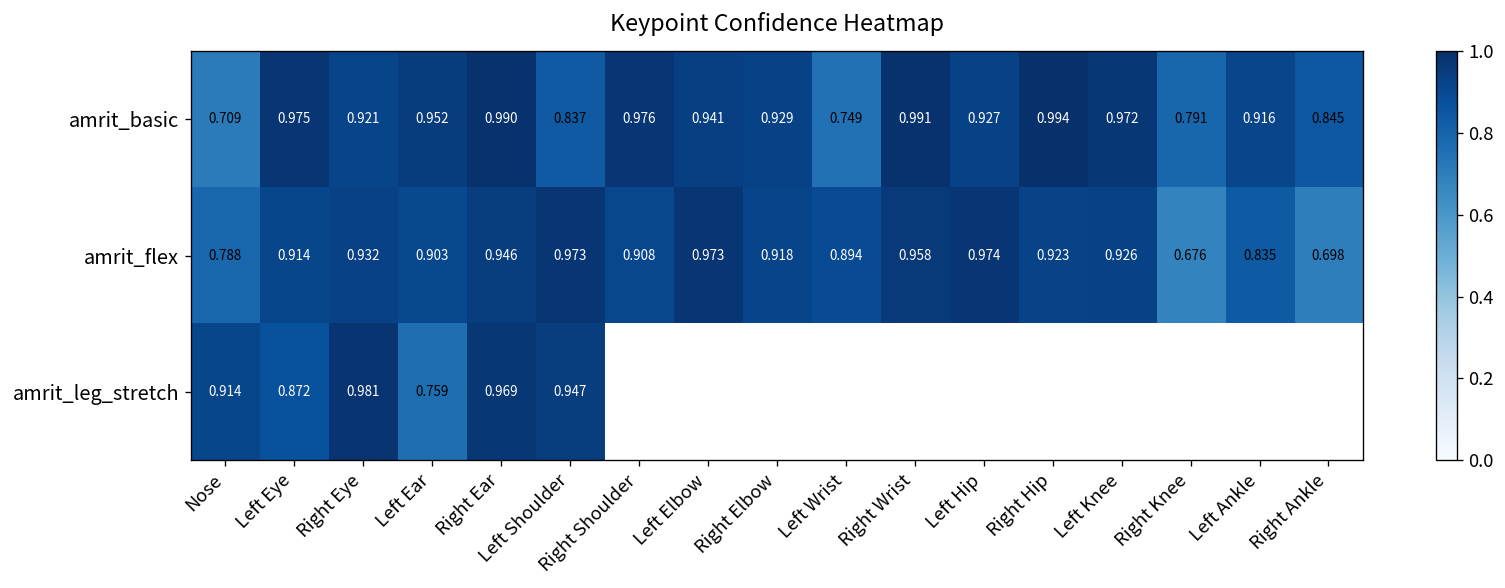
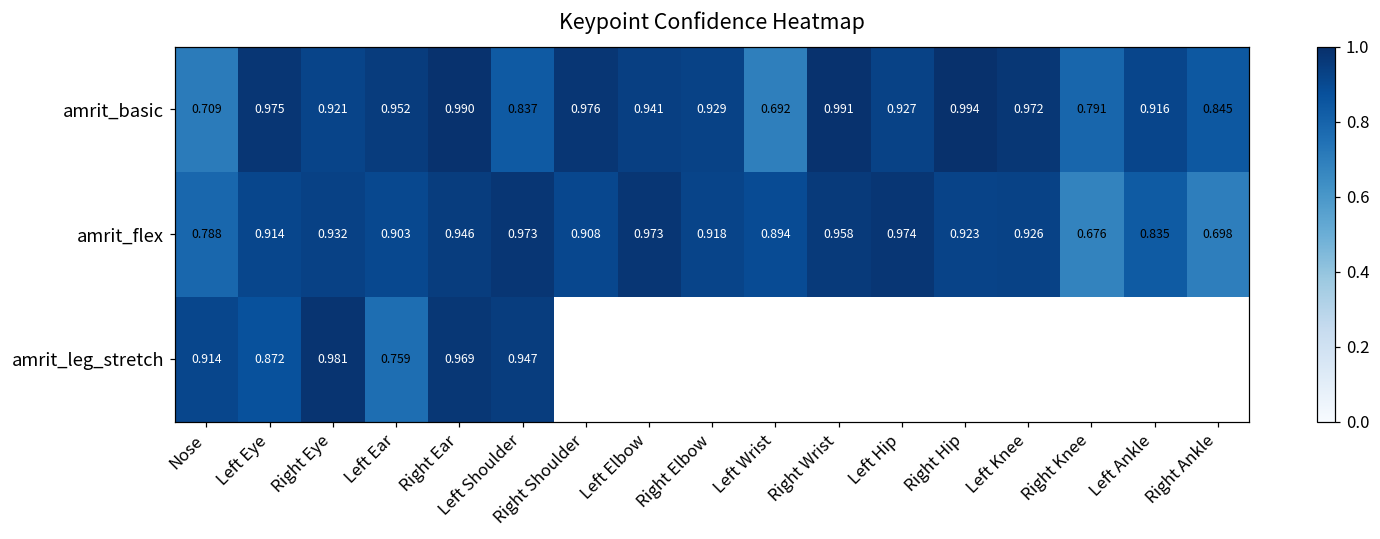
  {
    "amrit_basic": {
      "Nose": 0.709,
      "Left Eye": 0.975,
      "Right Eye": 0.921,
      "Left Ear": 0.952,
      "Right Ear": 0.990,
      "Left Shoulder": 0.837,
      "Right Shoulder": 0.976,
      "Left Elbow": 0.941,
      "Right Elbow": 0.929,
-     "Left Wrist": 0.749,
+     "Left Wrist": 0.692,
      "Right Wrist": 0.991,
      "Left Hip": 0.927,
      "Right Hip": 0.994,
      "Left Knee": 0.972,
      "Right Knee": 0.791,
      "Left Ankle": 0.916,
      "Right Ankle": 0.845
    },
    "amrit_flex": {
      "Nose": 0.788,
      "Left Eye": 0.914,
      "Right Eye": 0.932,
      "Left Ear": 0.903,
      "Right Ear": 0.946,
      "Left Shoulder": 0.973,
      "Right Shoulder": 0.908,
      "Left Elbow": 0.973,
      "Right Elbow": 0.918,
      "Left Wrist": 0.894,
      "Right Wrist": 0.958,
      "Left Hip": 0.974,
      "Right Hip": 0.923,
      "Left Knee": 0.926,
      "Right Knee": 0.676,
      "Left Ankle": 0.835,
      "Right Ankle": 0.698
    },
    "amrit_leg_stretch": {
      "Nose": 0.914,
      "Left Eye": 0.872,
      "Right Eye": 0.981,
      "Left Ear": 0.759,
      "Right Ear": 0.969,
      "Left Shoulder": 0.947
    }
  }
